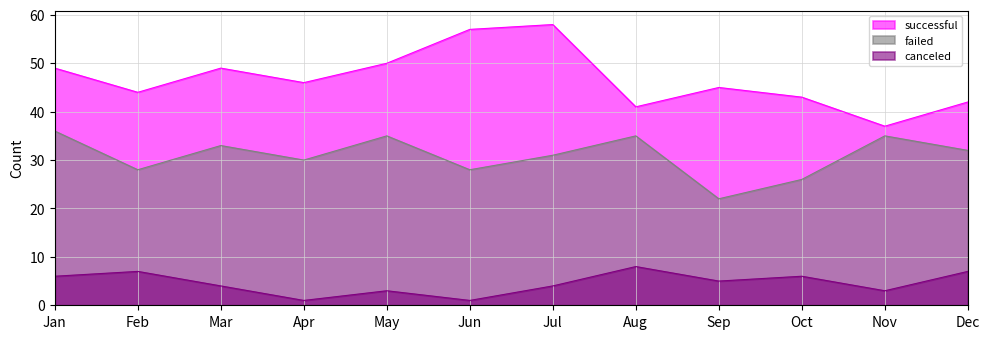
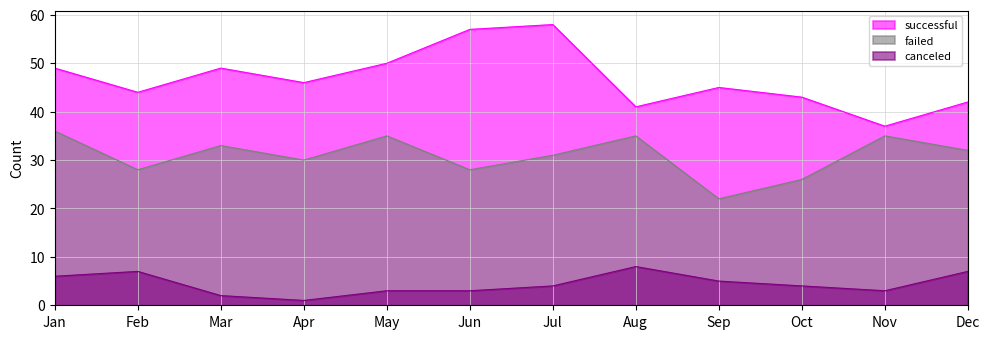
  {
    "successful": {
      "Jan": 49,
      "Feb": 44,
      "Mar": 49,
      "Apr": 46,
      "May": 50,
      "Jun": 57,
      "Jul": 58,
      "Aug": 41,
      "Sep": 45,
      "Oct": 43,
      "Nov": 37,
      "Dec": 42
    },
    "failed": {
      "Jan": 36,
      "Feb": 28,
      "Mar": 33,
      "Apr": 30,
      "May": 35,
      "Jun": 28,
      "Jul": 31,
      "Aug": 35,
      "Sep": 22,
      "Oct": 26,
      "Nov": 35,
      "Dec": 32
    },
    "canceled": {
      "Jan": 6,
      "Feb": 7,
-     "Mar": 4,
+     "Mar": 2,
      "Apr": 1,
      "May": 3,
-     "Jun": 1,
+     "Jun": 3,
      "Jul": 4,
      "Aug": 8,
      "Sep": 5,
-     "Oct": 6,
+     "Oct": 4,
      "Nov": 3,
      "Dec": 7
    }
  }
